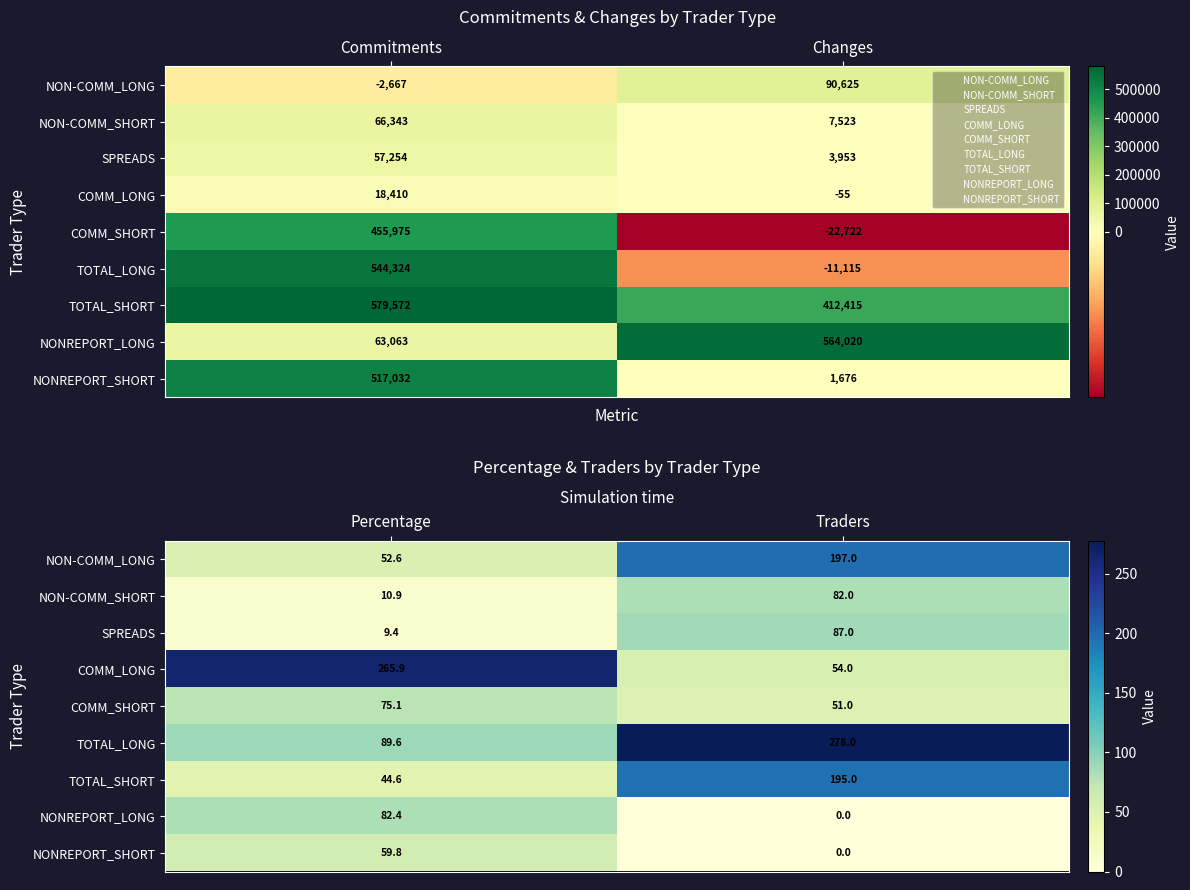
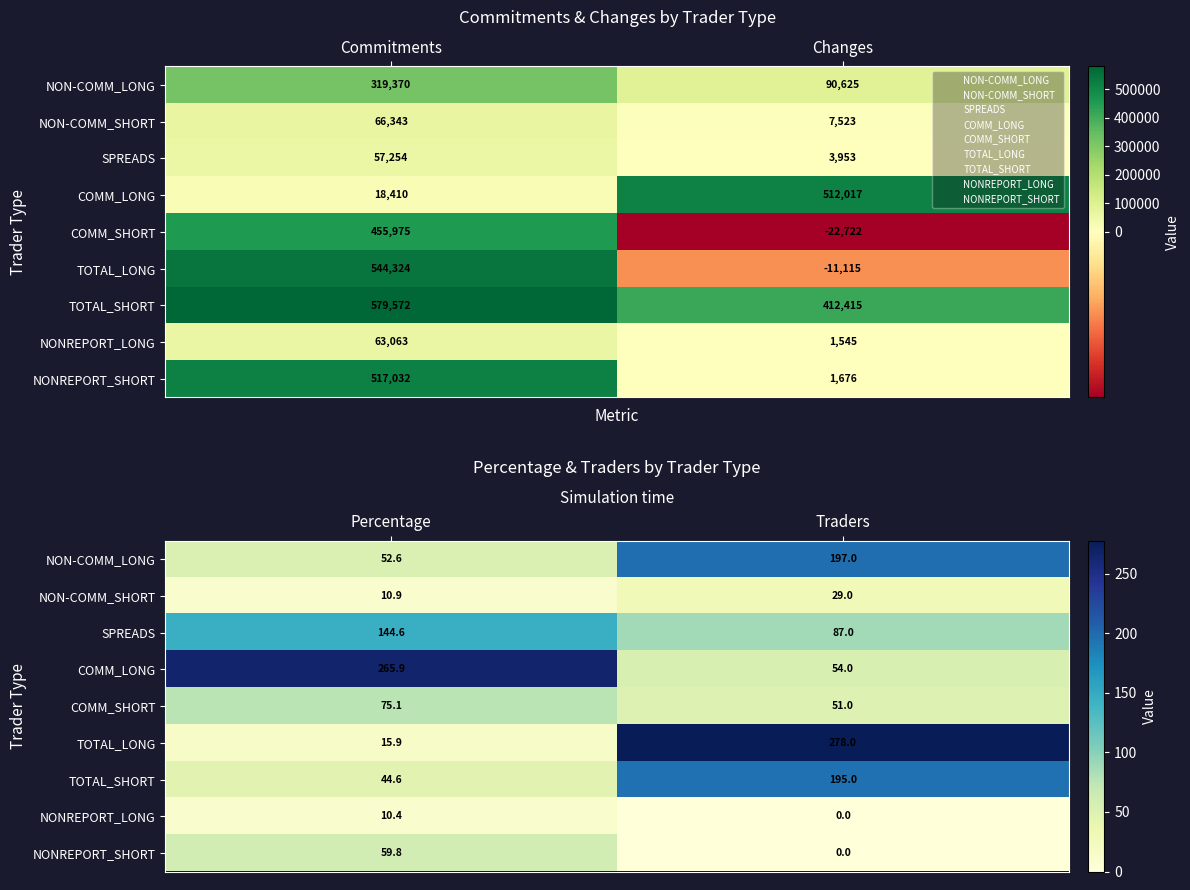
  {
    "Commitments & Changes by Trader Type": {
      "NON-COMM_LONG": {
-       "Commitments": "-2,667",
+       "Commitments": "319,370",
        "Changes": "90,625"
      },
      "NON-COMM_SHORT": {
        "Commitments": "66,343",
        "Changes": "7,523"
      },
      "SPREADS": {
        "Commitments": "57,254",
        "Changes": "3,953"
      },
      "COMM_LONG": {
        "Commitments": "18,410",
-       "Changes": "-55"
+       "Changes": "512,017"
      },
      "COMM_SHORT": {
        "Commitments": "455,975",
        "Changes": "-22,722"
      },
      "TOTAL_LONG": {
        "Commitments": "544,324",
        "Changes": "-11,115"
      },
      "TOTAL_SHORT": {
        "Commitments": "579,572",
        "Changes": "412,415"
      },
      "NONREPORT_LONG": {
        "Commitments": "63,063",
-       "Changes": "564,020"
+       "Changes": "1,545"
      },
      "NONREPORT_SHORT": {
        "Commitments": "517,032",
        "Changes": "1,676"
      }
    },
    "Percentage & Traders by Trader Type": {
      "NON-COMM_LONG": {
        "Percentage": "52.6",
        "Traders": "197.0"
      },
      "NON-COMM_SHORT": {
        "Percentage": "10.9",
-       "Traders": "82.0"
+       "Traders": "29.0"
      },
      "SPREADS": {
-       "Percentage": "9.4",
+       "Percentage": "144.6",
        "Traders": "87.0"
      },
      "COMM_LONG": {
        "Percentage": "265.9",
        "Traders": "54.0"
      },
      "COMM_SHORT": {
        "Percentage": "75.1",
        "Traders": "51.0"
      },
      "TOTAL_LONG": {
-       "Percentage": "89.6",
+       "Percentage": "15.9",
        "Traders": "278.0"
      },
      "TOTAL_SHORT": {
        "Percentage": "44.6",
        "Traders": "195.0"
      },
      "NONREPORT_LONG": {
-       "Percentage": "82.4",
+       "Percentage": "10.4",
        "Traders": "0.0"
      },
      "NONREPORT_SHORT": {
        "Percentage": "59.8",
        "Traders": "0.0"
      }
    }
  }
